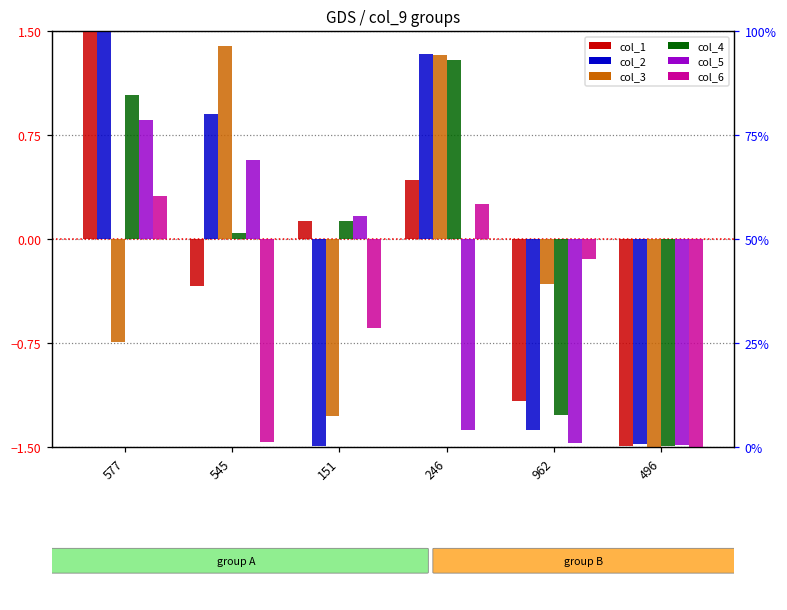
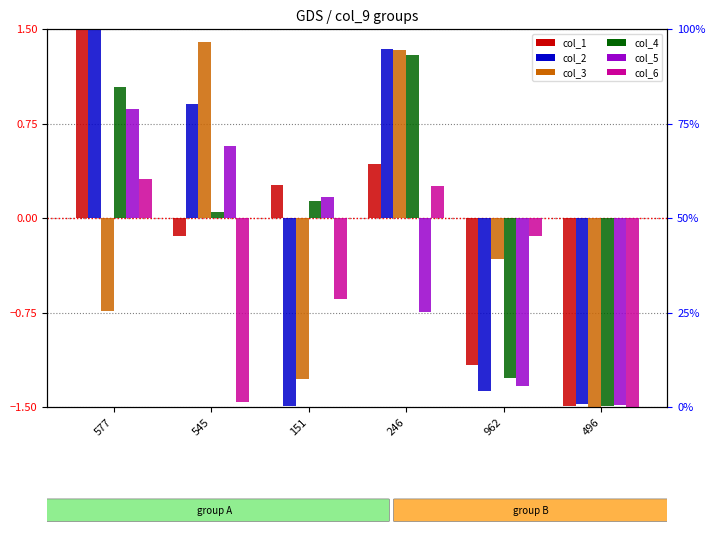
  {
    "col_1": {
      "577": 1.50,
-     "545": -0.33,
-     "151": 0.13,
+     "545": -0.14,
+     "151": 0.26,
      "246": 0.43,
      "962": -1.17,
      "496": -1.49
    },
    "col_2": {
      "577": 1.50,
      "545": 0.90,
      "151": -1.49,
      "246": 1.34,
      "962": -1.38,
      "496": -1.48
    },
    "col_3": {
      "577": -0.74,
      "545": 1.39,
      "151": -1.28,
      "246": 1.33,
      "962": -0.32,
      "496": -1.50
    },
    "col_4": {
      "577": 1.04,
      "545": 0.04,
      "151": 0.13,
      "246": 1.29,
      "962": -1.27,
      "496": -1.49
    },
    "col_5": {
      "577": 0.86,
      "545": 0.57,
      "151": 0.17,
-     "246": -1.38,
-     "962": -1.47,
+     "246": -0.74,
+     "962": -1.33,
      "496": -1.49
    },
    "col_6": {
      "577": 0.31,
      "545": -1.46,
      "151": -0.64,
      "246": 0.26,
      "962": -0.14,
      "496": -1.50
    }
  }
